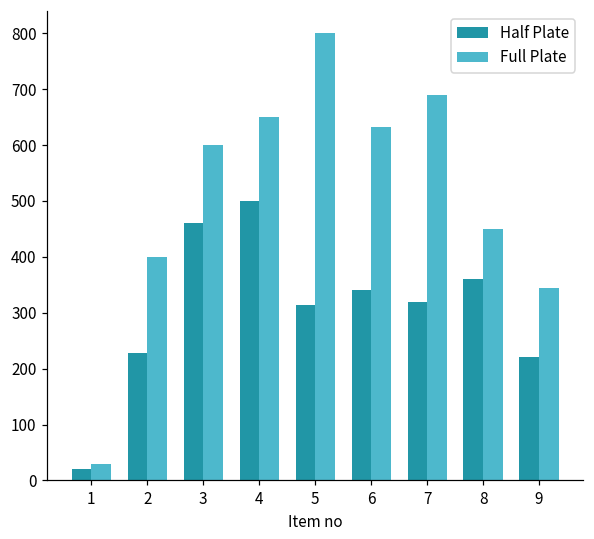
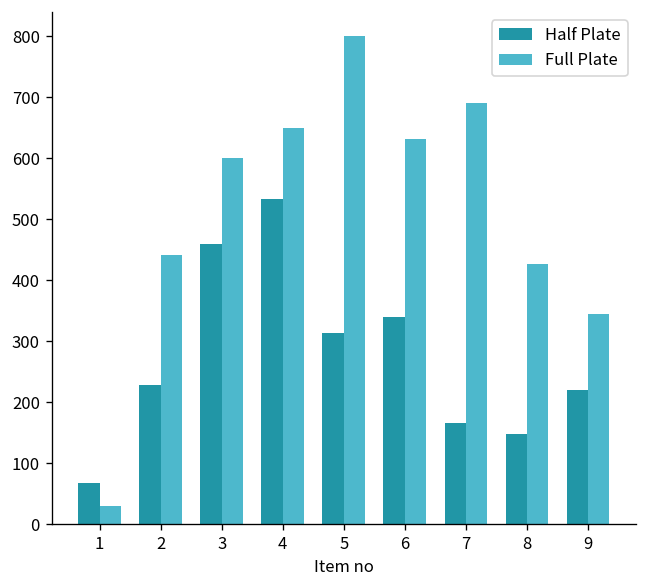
  {
    "Half Plate": {
-     "1": 20,
+     "1": 70,
      "2": 230,
      "3": 460,
-     "4": 500,
+     "4": 530,
      "5": 310,
      "6": 340,
-     "7": 320,
-     "8": 360,
+     "7": 170,
+     "8": 150,
      "9": 220
    },
    "Full Plate": {
      "1": 30,
-     "2": 400,
+     "2": 440,
      "3": 600,
      "4": 650,
      "5": 800,
      "6": 630,
      "7": 690,
-     "8": 450,
+     "8": 430,
      "9": 340
    }
  }
